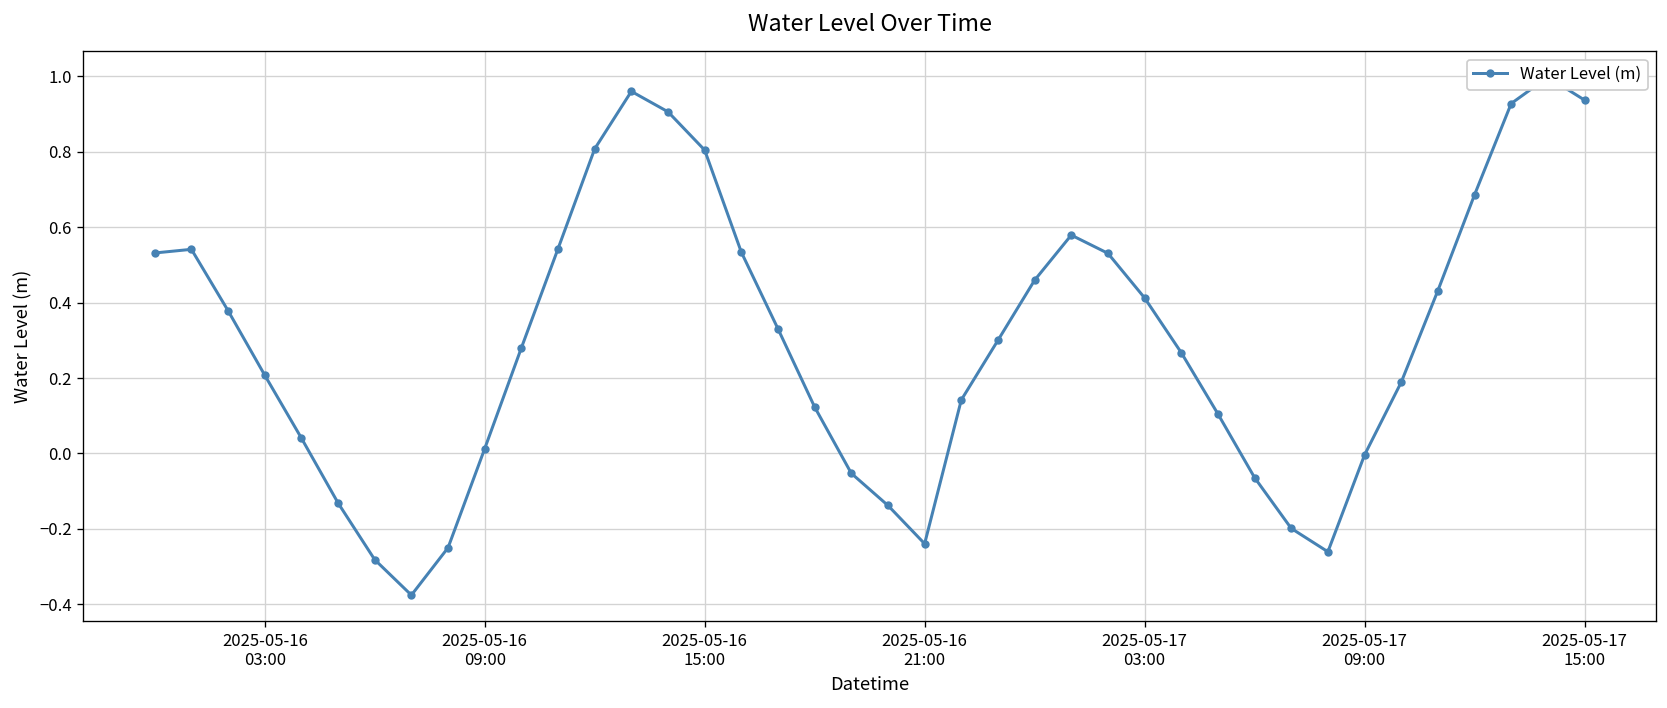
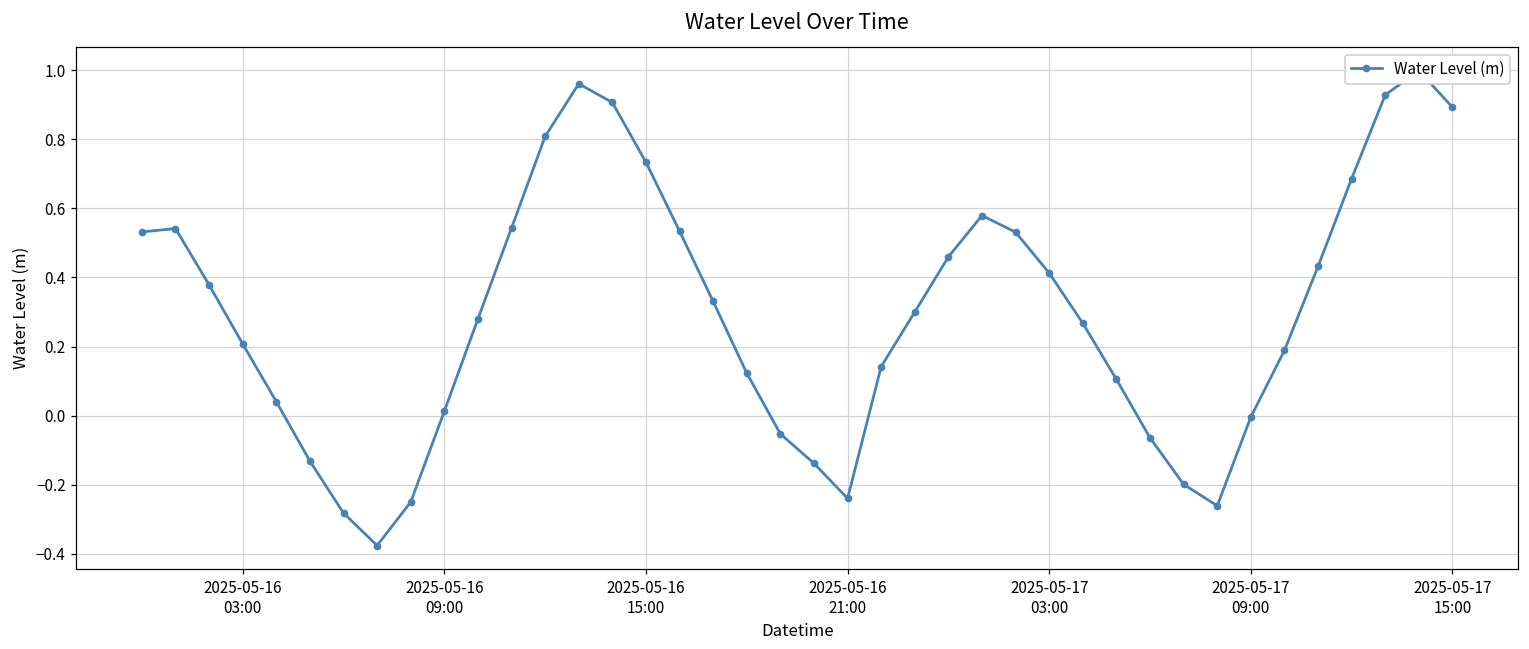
  {
    "2025-05-16 03:00": 0.21,
    "2025-05-16 09:00": 0.01,
-   "2025-05-16 15:00": 0.80,
+   "2025-05-16 15:00": 0.73,
    "2025-05-16 21:00": -0.24,
    "2025-05-17 03:00": 0.41,
    "2025-05-17 09:00": 0.00,
-   "2025-05-17 15:00": 0.94
+   "2025-05-17 15:00": 0.89
  }
